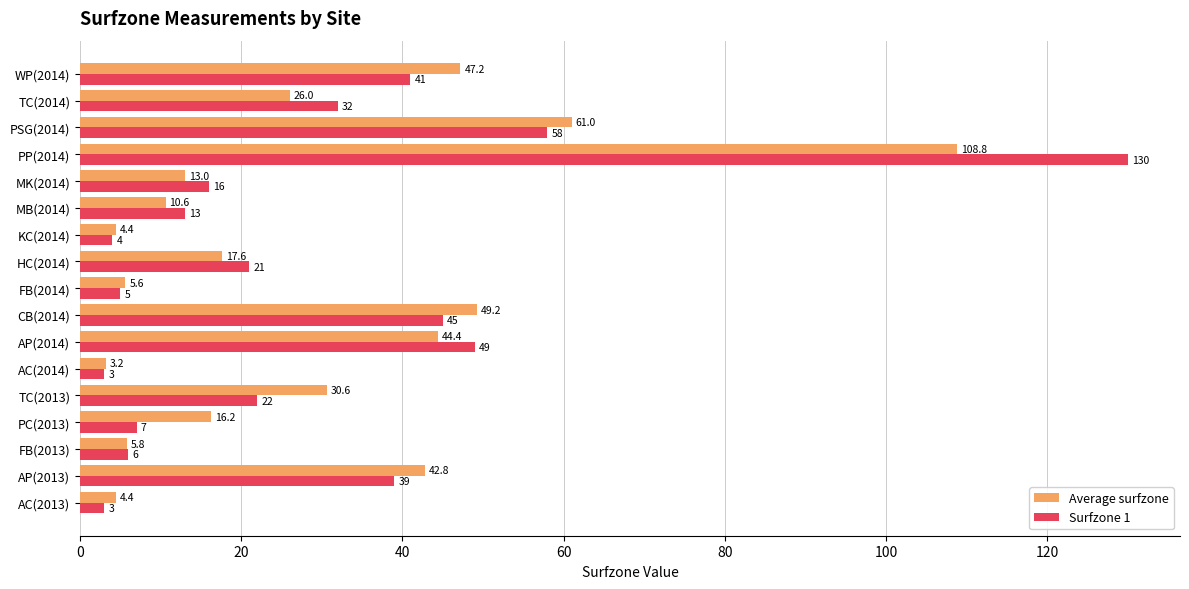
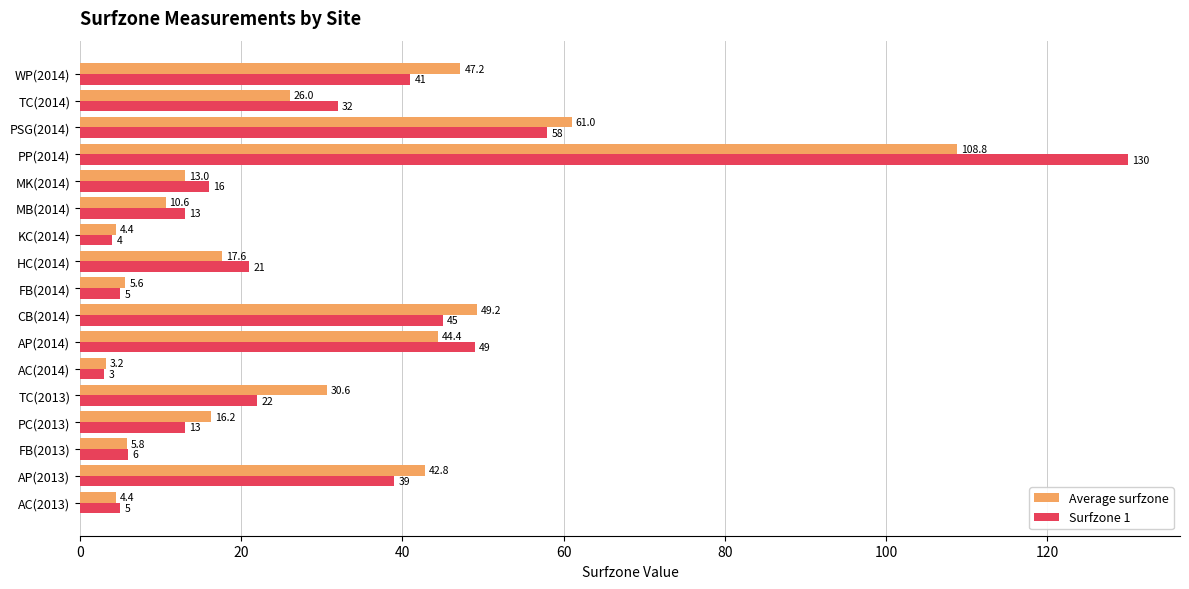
  {
    "Average surfzone": {
      "WP(2014)": 47.2,
      "TC(2014)": 26.0,
      "PSG(2014)": 61.0,
      "PP(2014)": 108.8,
      "MK(2014)": 13.0,
      "MB(2014)": 10.6,
      "KC(2014)": 4.4,
      "HC(2014)": 17.6,
      "FB(2014)": 5.6,
      "CB(2014)": 49.2,
      "AP(2014)": 44.4,
      "AC(2014)": 3.2,
      "TC(2013)": 30.6,
      "PC(2013)": 16.2,
      "FB(2013)": 5.8,
      "AP(2013)": 42.8,
      "AC(2013)": 4.4
    },
    "Surfzone 1": {
      "WP(2014)": 41,
      "TC(2014)": 32,
      "PSG(2014)": 58,
      "PP(2014)": 130,
      "MK(2014)": 16,
      "MB(2014)": 13,
      "KC(2014)": 4,
      "HC(2014)": 21,
      "FB(2014)": 5,
      "CB(2014)": 45,
      "AP(2014)": 49,
      "AC(2014)": 3,
      "TC(2013)": 22,
-     "PC(2013)": 7,
+     "PC(2013)": 13,
      "FB(2013)": 6,
      "AP(2013)": 39,
-     "AC(2013)": 3
+     "AC(2013)": 5
    }
  }
